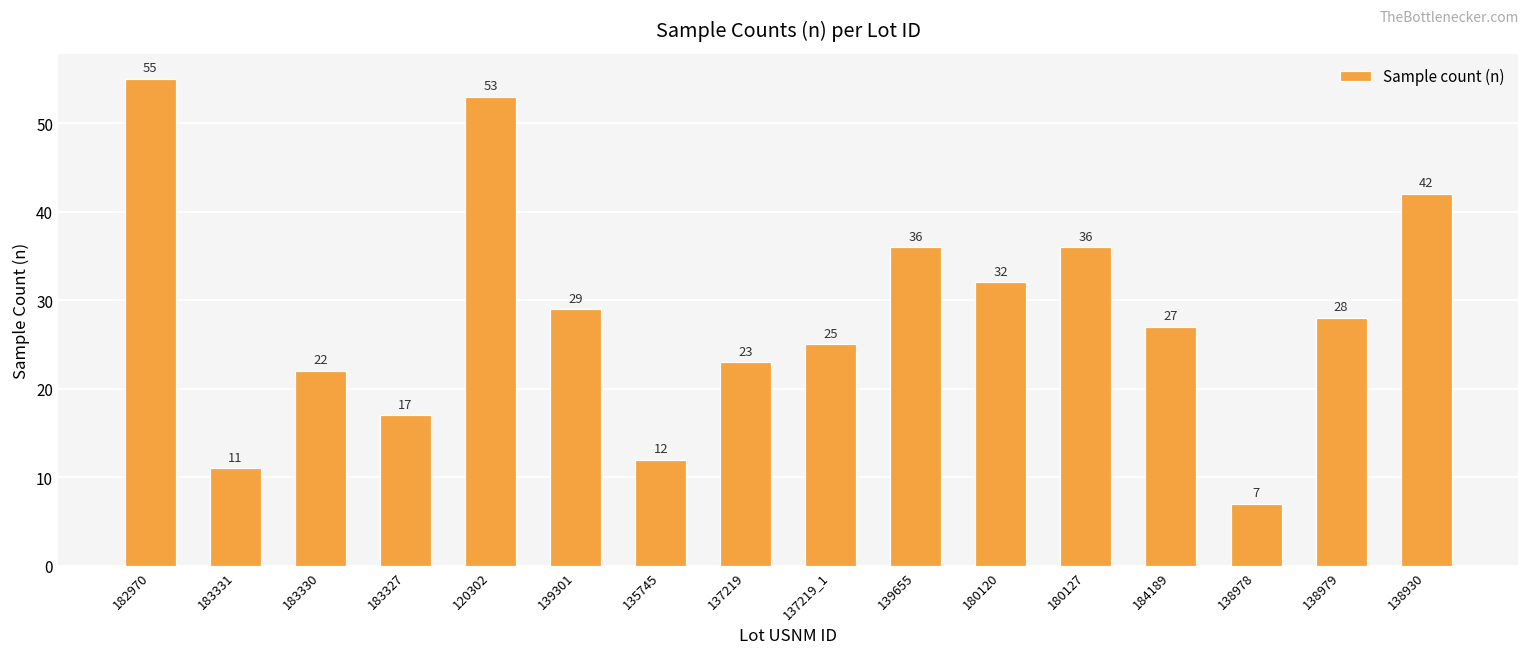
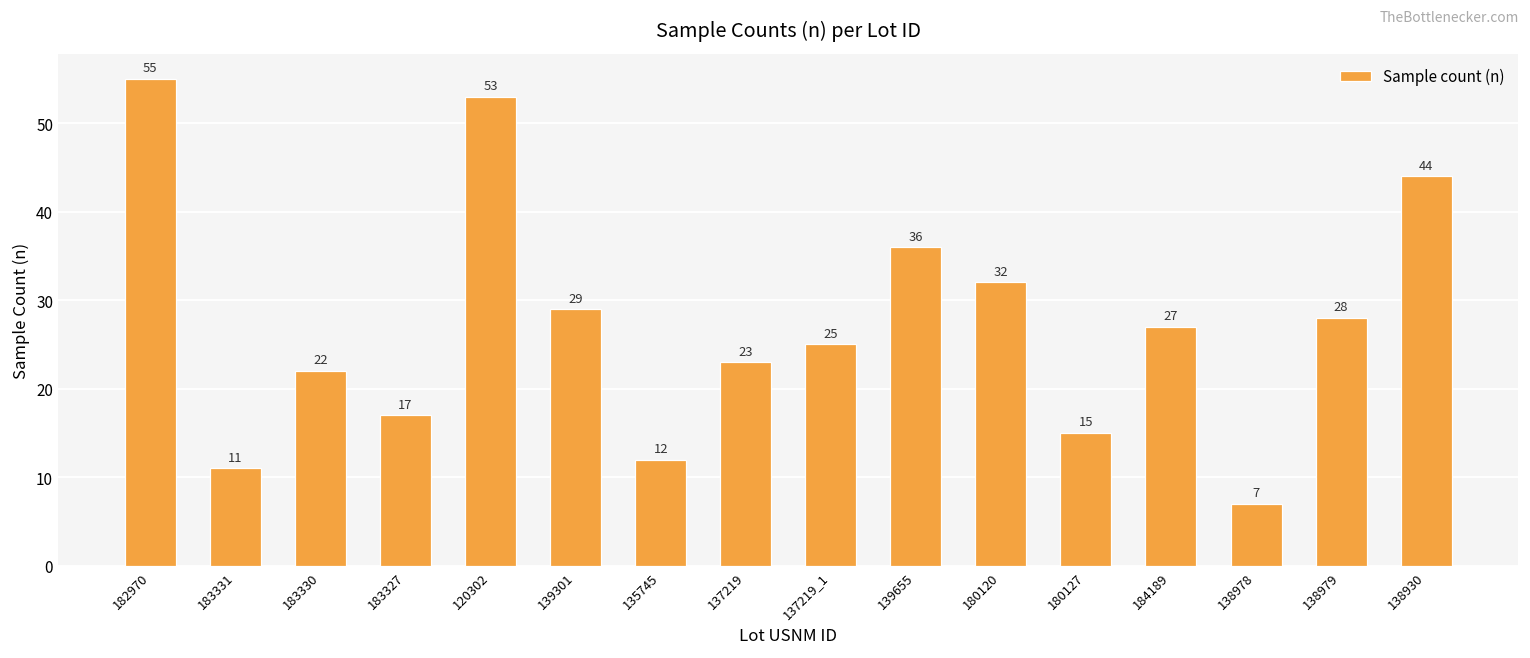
  {
    "182970": 55,
    "183331": 11,
    "183330": 22,
    "183327": 17,
    "120302": 53,
    "139301": 29,
    "135745": 12,
    "137219": 23,
    "137219_1": 25,
    "139655": 36,
    "180120": 32,
-   "180127": 36,
+   "180127": 15,
    "184189": 27,
    "138978": 7,
    "138979": 28,
-   "138930": 42
+   "138930": 44
  }
